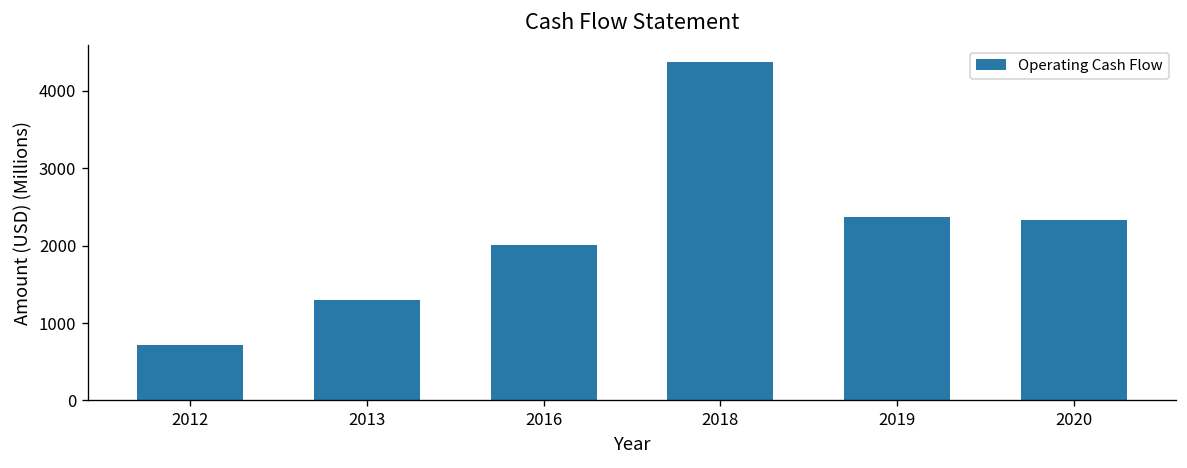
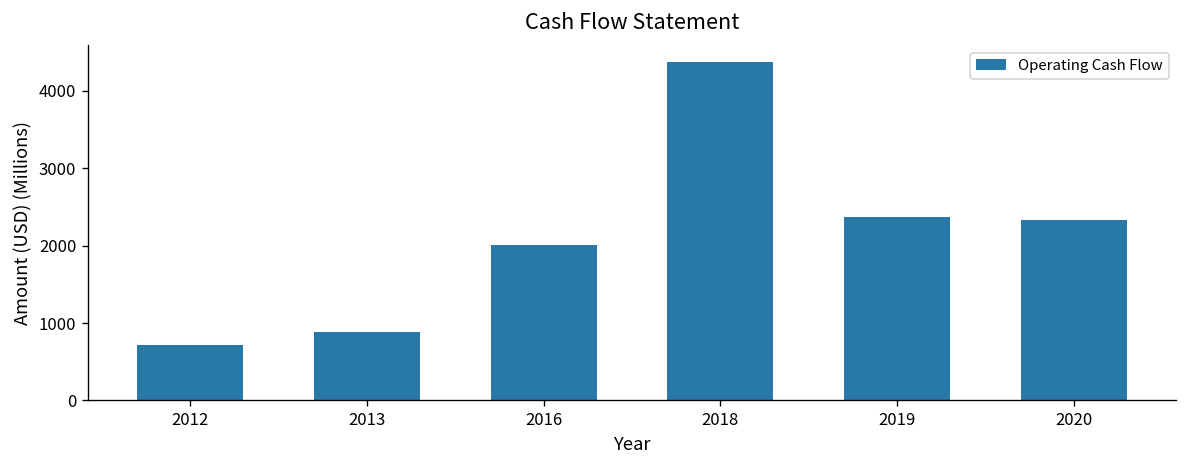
  {
    "2012": 700,
-   "2013": 1300,
+   "2013": 900,
    "2016": 2000,
    "2018": 4400,
    "2019": 2400,
    "2020": 2300
  }
